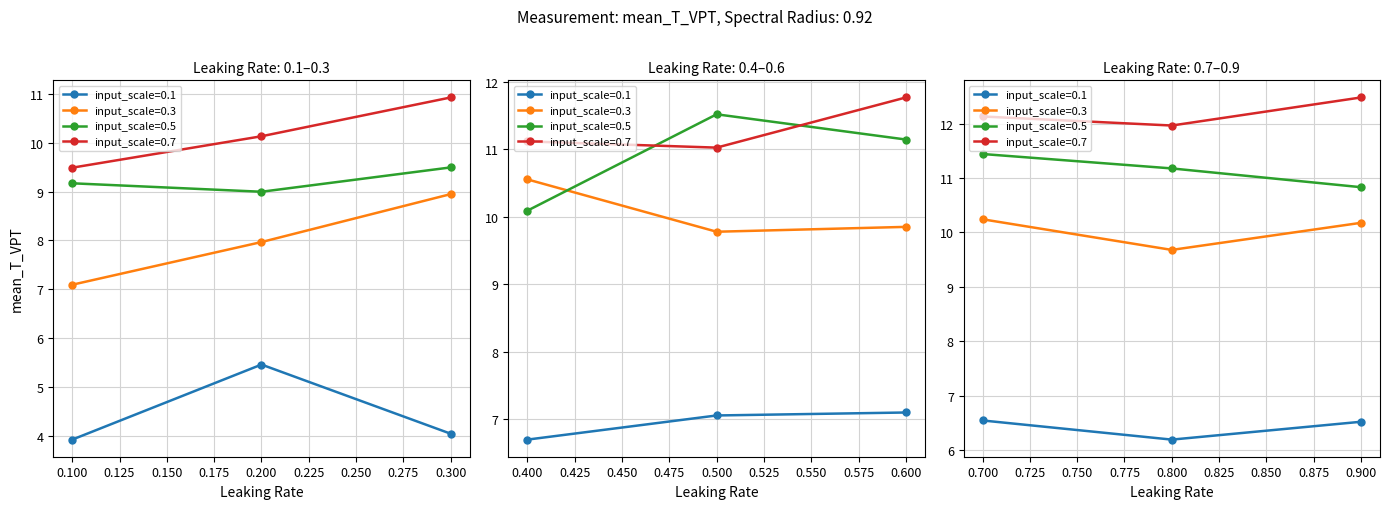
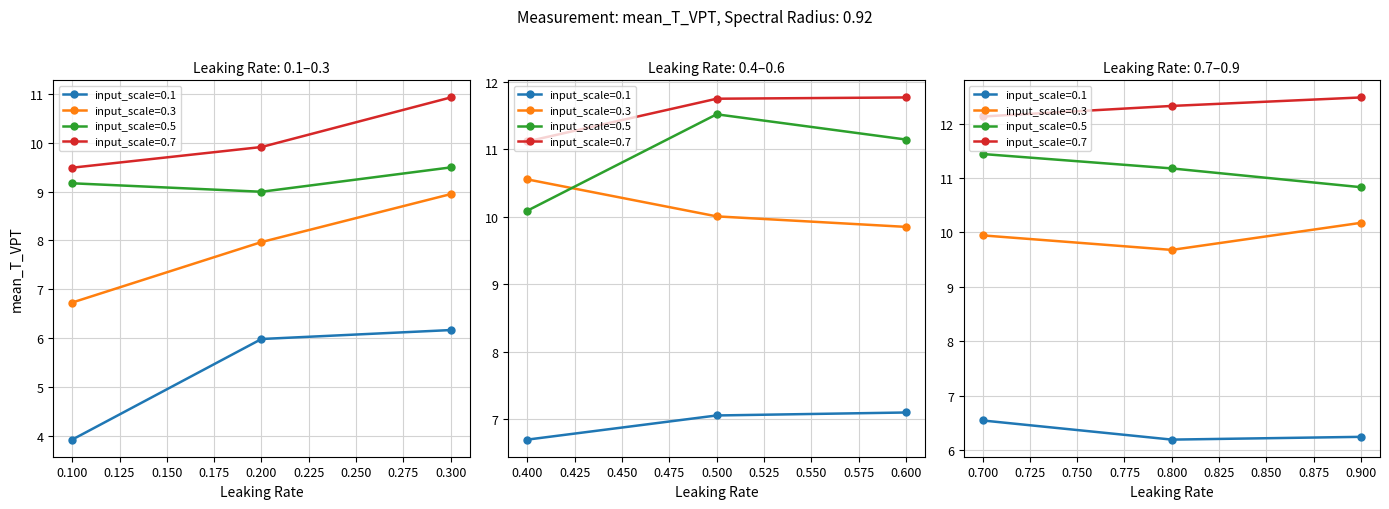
  {
    "Leaking Rate: 0.1–0.3": {
      "input_scale=0.1": {
        "0.100": 3.9,
-       "0.200": 5.5,
-       "0.300": 4.0
+       "0.200": 6.0,
+       "0.300": 6.2
      },
      "input_scale=0.3": {
-       "0.100": 7.1,
+       "0.100": 6.7,
        "0.200": 8.0,
        "0.300": 8.9
      },
      "input_scale=0.5": {
        "0.100": 9.2,
        "0.200": 9.0,
        "0.300": 9.5
      },
      "input_scale=0.7": {
        "0.100": 9.5,
-       "0.200": 10.1,
+       "0.200": 9.9,
        "0.300": 10.9
      }
    },
    "Leaking Rate: 0.4–0.6": {
      "input_scale=0.1": {
        "0.400": 6.7,
        "0.500": 7.1,
        "0.600": 7.1
      },
      "input_scale=0.3": {
        "0.400": 10.6,
-       "0.500": 9.8,
+       "0.500": 10.0,
        "0.600": 9.9
      },
      "input_scale=0.5": {
        "0.400": 10.1,
        "0.500": 11.5,
        "0.600": 11.1
      },
      "input_scale=0.7": {
-       "0.500": 11.0,
+       "0.500": 11.8,
        "0.600": 11.8
      }
    },
    "Leaking Rate: 0.7–0.9": {
      "input_scale=0.1": {
        "0.700": 6.5,
        "0.800": 6.2,
-       "0.900": 6.5
+       "0.900": 6.2
      },
      "input_scale=0.3": {
-       "0.700": 10.2,
+       "0.700": 9.9,
        "0.800": 9.7,
        "0.900": 10.2
      },
      "input_scale=0.5": {
        "0.700": 11.4,
        "0.800": 11.2,
        "0.900": 10.8
      },
      "input_scale=0.7": {
-       "0.800": 12.0,
+       "0.800": 12.3,
        "0.900": 12.5
      }
    }
  }
